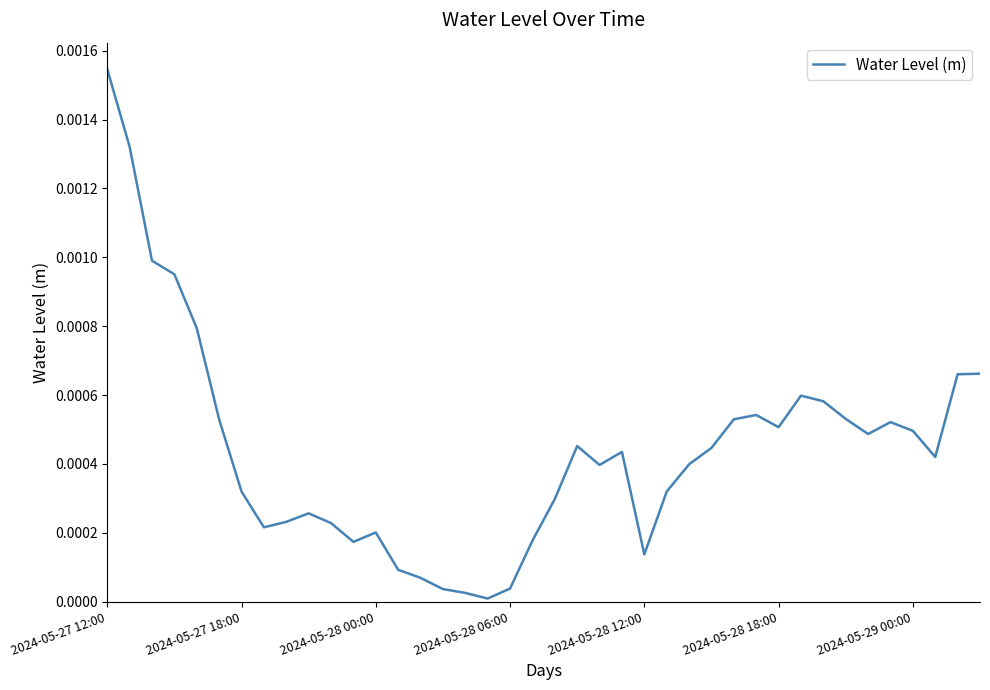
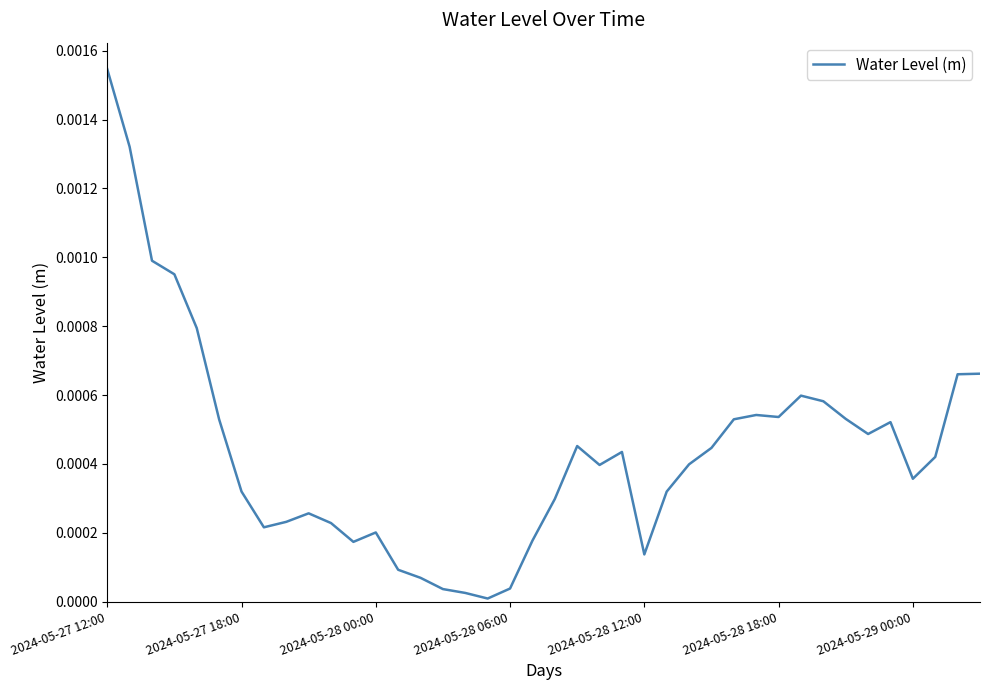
  {
    "2024-05-27 12:00": 0.00155,
    "2024-05-27 18:00": 0.00032,
    "2024-05-28 00:00": 0.00020,
    "2024-05-28 06:00": 0.00004,
    "2024-05-28 12:00": 0.00014,
-   "2024-05-28 18:00": 0.00051,
-   "2024-05-29 00:00": 0.00050
+   "2024-05-28 18:00": 0.00054,
+   "2024-05-29 00:00": 0.00036
  }
